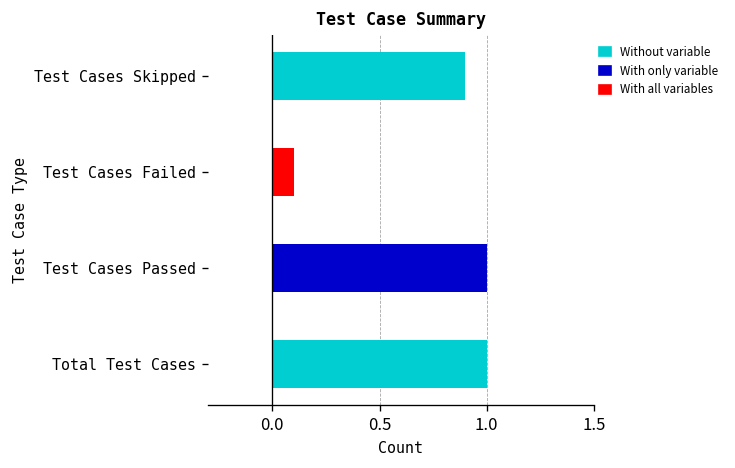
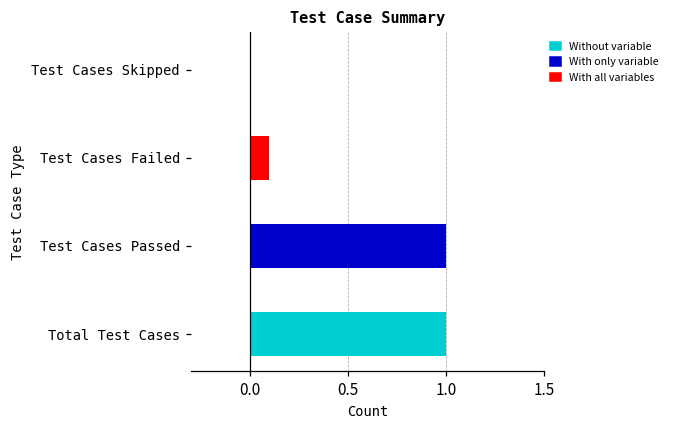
  {
-   "Test Cases Skipped": 0.9,
+   "Test Cases Skipped": 0.0,
    "Test Cases Failed": 0.1,
    "Test Cases Passed": 1.0,
    "Total Test Cases": 1.0
  }
